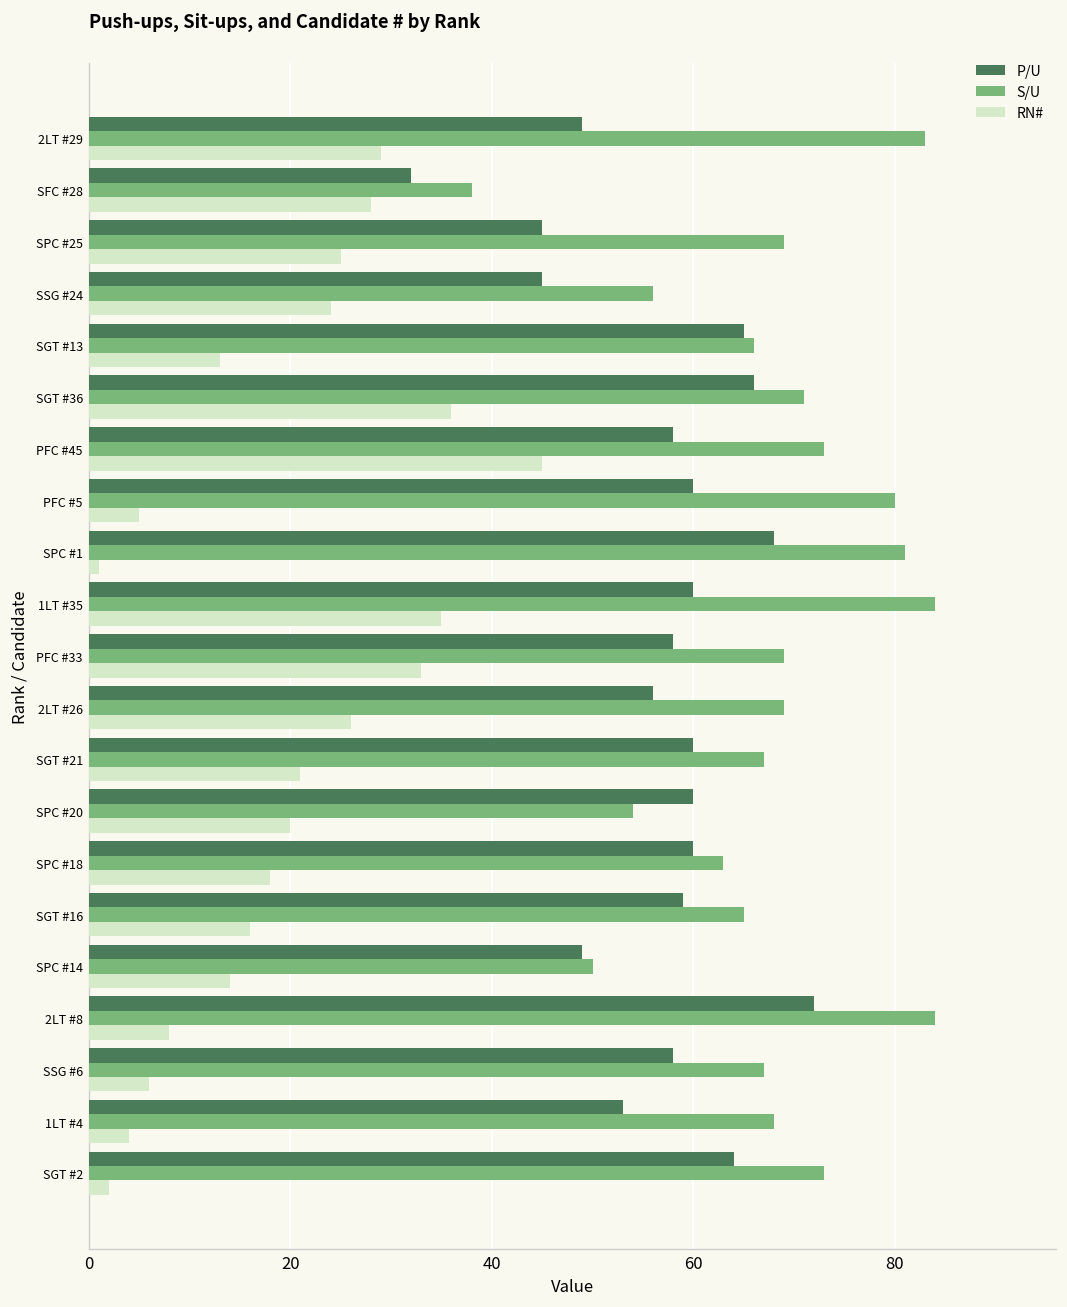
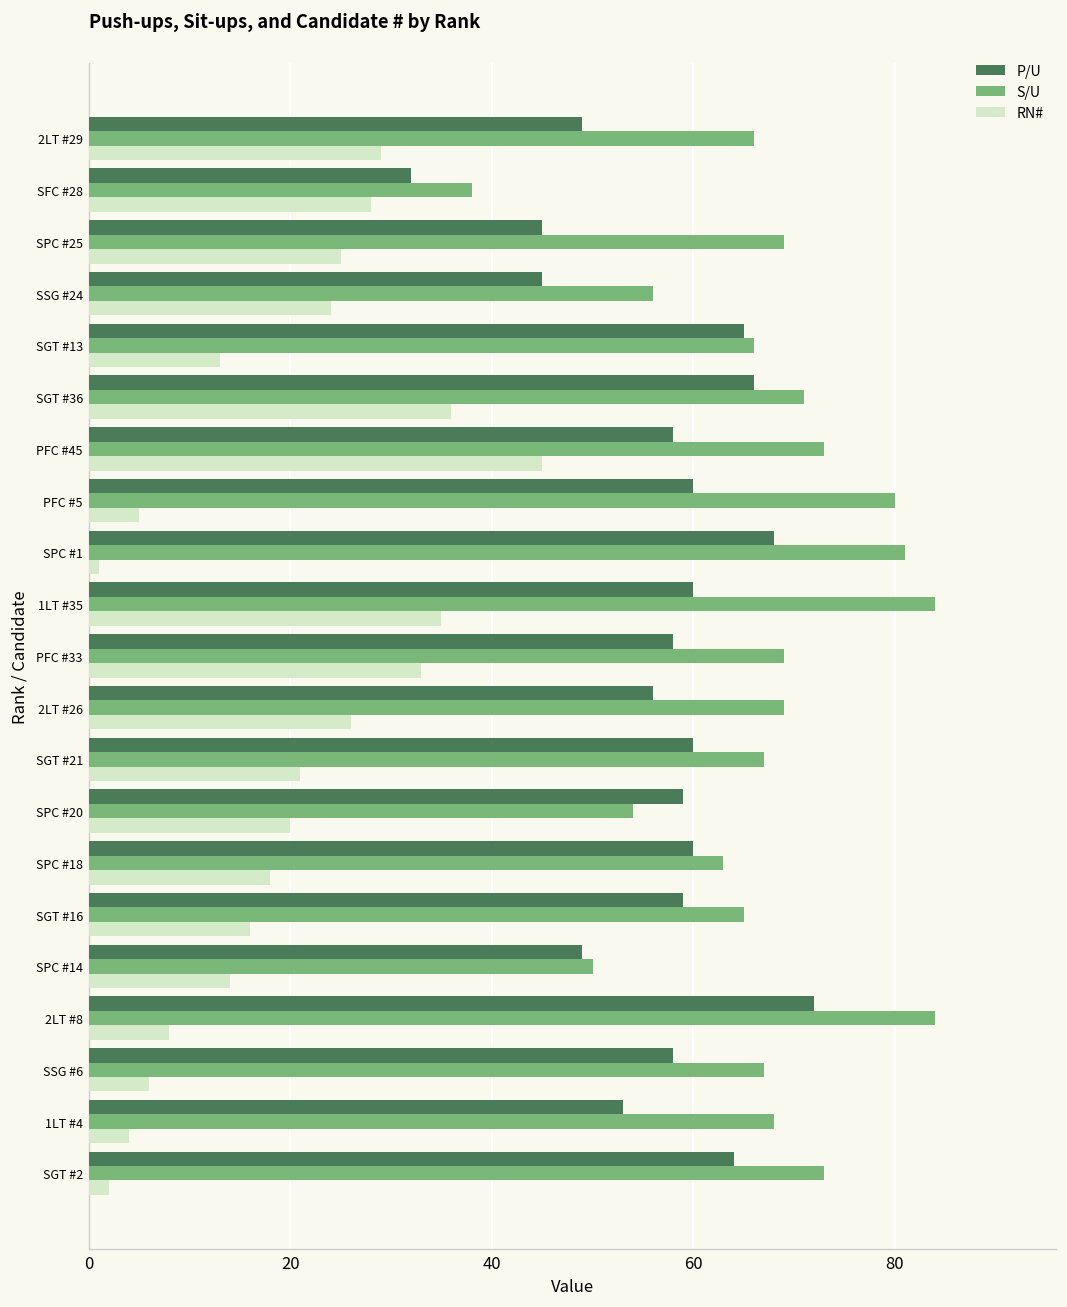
  {
    "P/U": {
      "2LT #29": 49,
      "SFC #28": 32,
      "SPC #25": 45,
      "SSG #24": 45,
      "SGT #13": 65,
      "SGT #36": 66,
      "PFC #45": 58,
      "PFC #5": 60,
      "SPC #1": 68,
      "1LT #35": 60,
      "PFC #33": 58,
      "2LT #26": 56,
      "SGT #21": 60,
-     "SPC #20": 60,
+     "SPC #20": 59,
      "SPC #18": 60,
      "SGT #16": 59,
      "SPC #14": 49,
      "2LT #8": 72,
      "SSG #6": 58,
      "1LT #4": 53,
      "SGT #2": 64
    },
    "S/U": {
-     "2LT #29": 83,
+     "2LT #29": 66,
      "SFC #28": 38,
      "SPC #25": 69,
      "SSG #24": 56,
      "SGT #13": 66,
      "SGT #36": 71,
      "PFC #45": 73,
      "PFC #5": 80,
      "SPC #1": 81,
      "1LT #35": 84,
      "PFC #33": 69,
      "2LT #26": 69,
      "SGT #21": 67,
      "SPC #20": 54,
      "SPC #18": 63,
      "SGT #16": 65,
      "SPC #14": 50,
      "2LT #8": 84,
      "SSG #6": 67,
      "1LT #4": 68,
      "SGT #2": 73
    },
    "RN#": {
      "2LT #29": 29,
      "SFC #28": 28,
      "SPC #25": 25,
      "SSG #24": 24,
      "SGT #13": 13,
      "SGT #36": 36,
      "PFC #45": 45,
      "PFC #5": 5,
      "SPC #1": 1,
      "1LT #35": 35,
      "PFC #33": 33,
      "2LT #26": 26,
      "SGT #21": 21,
      "SPC #20": 20,
      "SPC #18": 18,
      "SGT #16": 16,
      "SPC #14": 14,
      "2LT #8": 8,
      "SSG #6": 6,
      "1LT #4": 4,
      "SGT #2": 2
    }
  }
